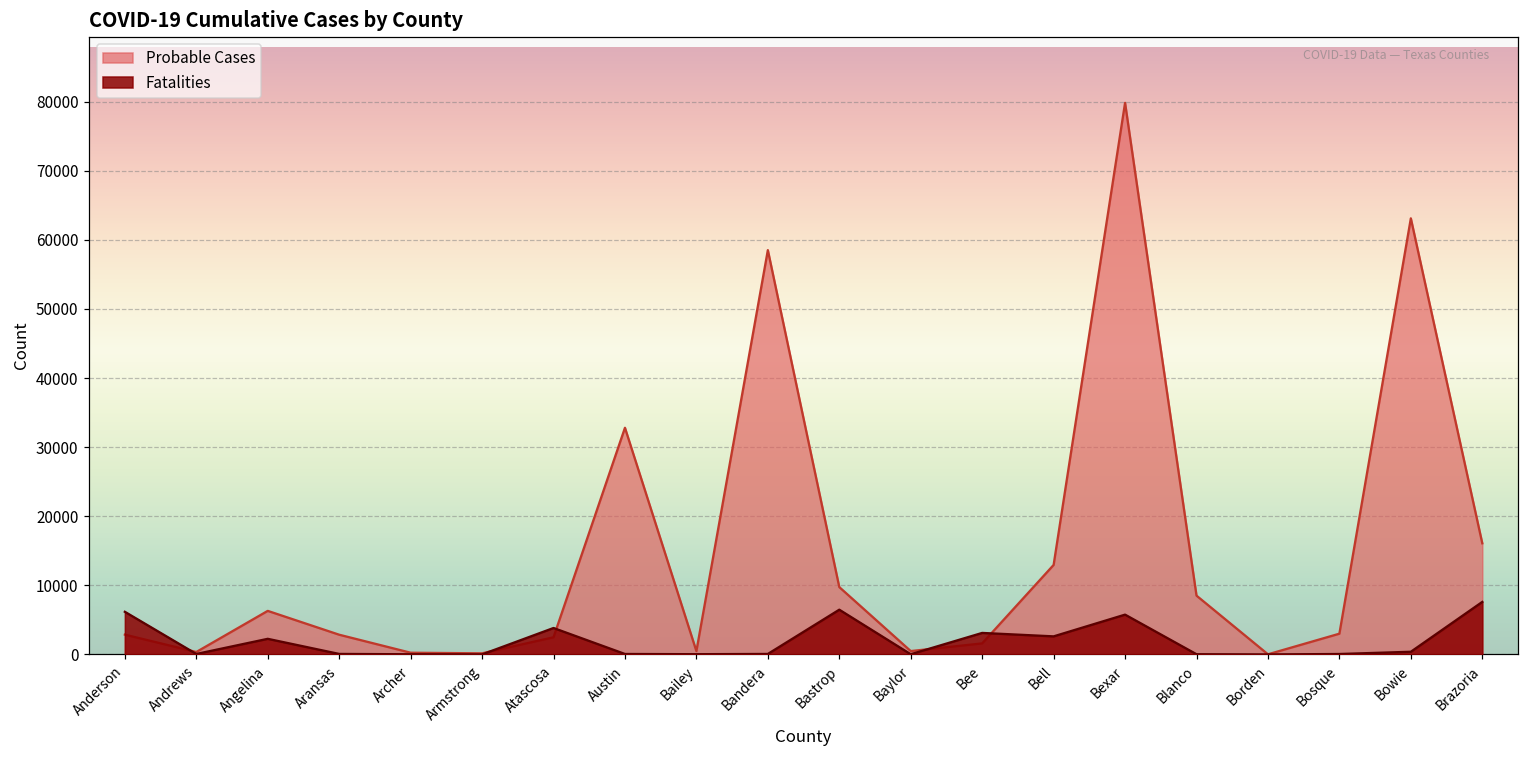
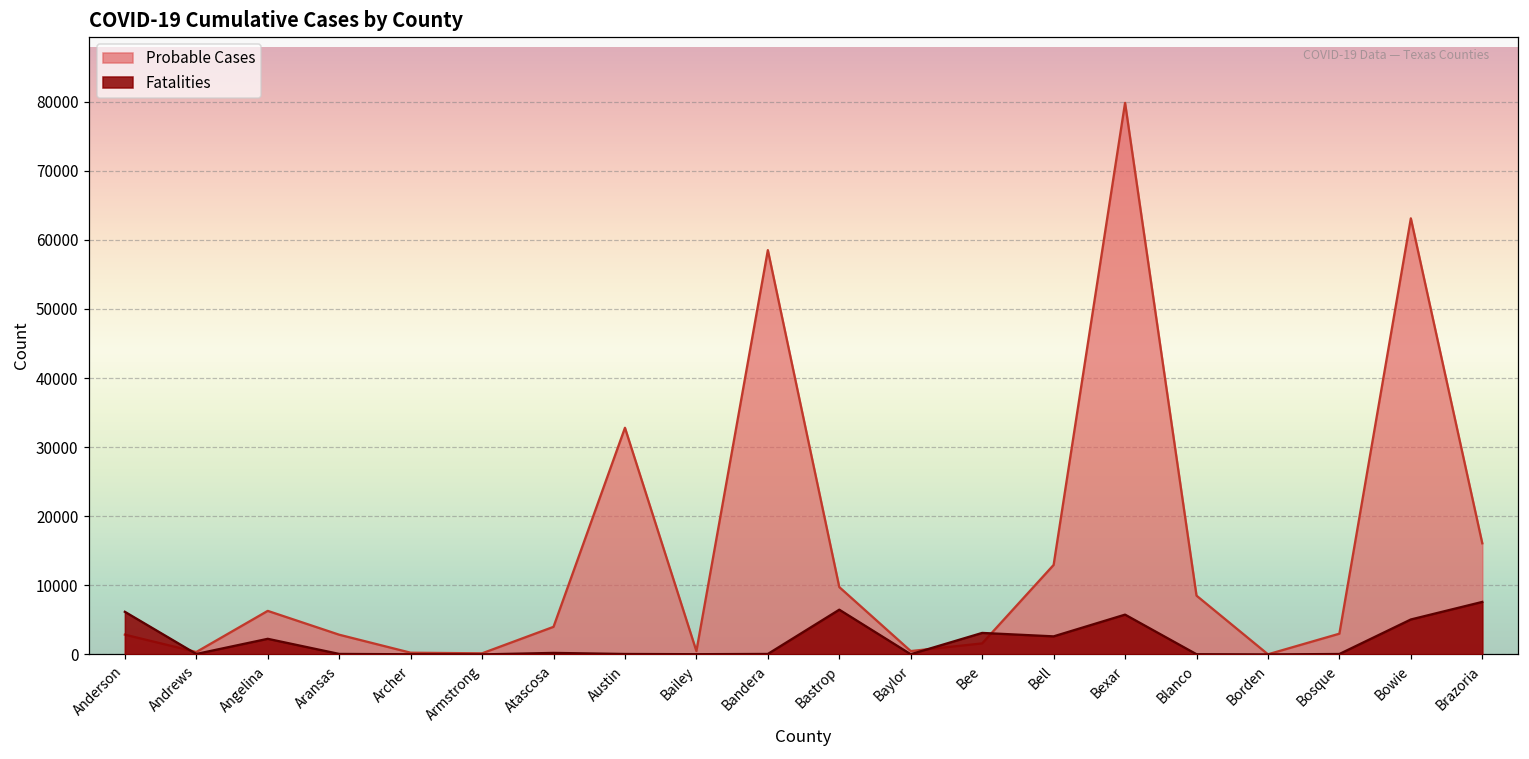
  {
    "Probable Cases": {
      "Anderson": 3000,
      "Angelina": 6000,
      "Aransas": 3000,
-     "Atascosa": 2000,
+     "Atascosa": 4000,
      "Austin": 33000,
      "Bailey": 0,
      "Bandera": 59000,
      "Bastrop": 10000,
      "Baylor": 0,
      "Bee": 2000,
      "Bell": 13000,
      "Bexar": 80000,
      "Blanco": 9000,
      "Bosque": 3000,
      "Bowie": 63000,
      "Brazoria": 16000
    },
    "Fatalities": {
      "Anderson": 6000,
      "Angelina": 2000,
      "Aransas": 0,
-     "Atascosa": 4000,
+     "Atascosa": 0,
      "Austin": 0,
      "Bailey": 0,
      "Bandera": 0,
      "Bastrop": 6000,
      "Baylor": 0,
      "Bee": 3000,
      "Bell": 3000,
      "Bexar": 6000,
      "Blanco": 0,
      "Bosque": 0,
-     "Bowie": 0,
+     "Bowie": 5000,
      "Brazoria": 8000
    }
  }
